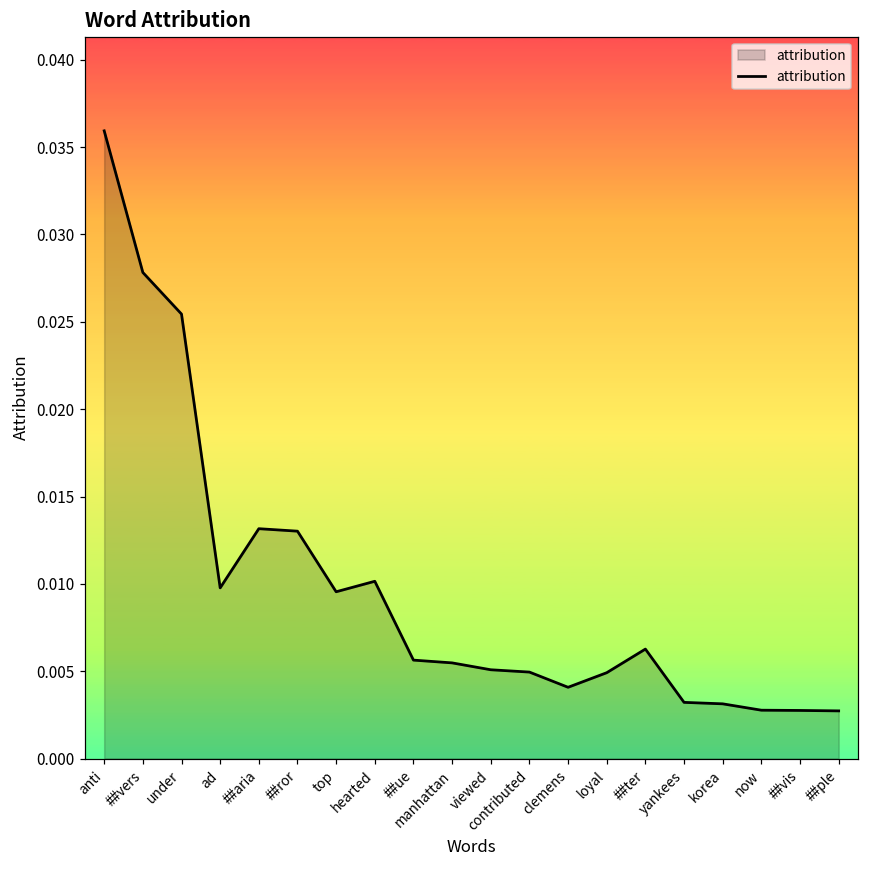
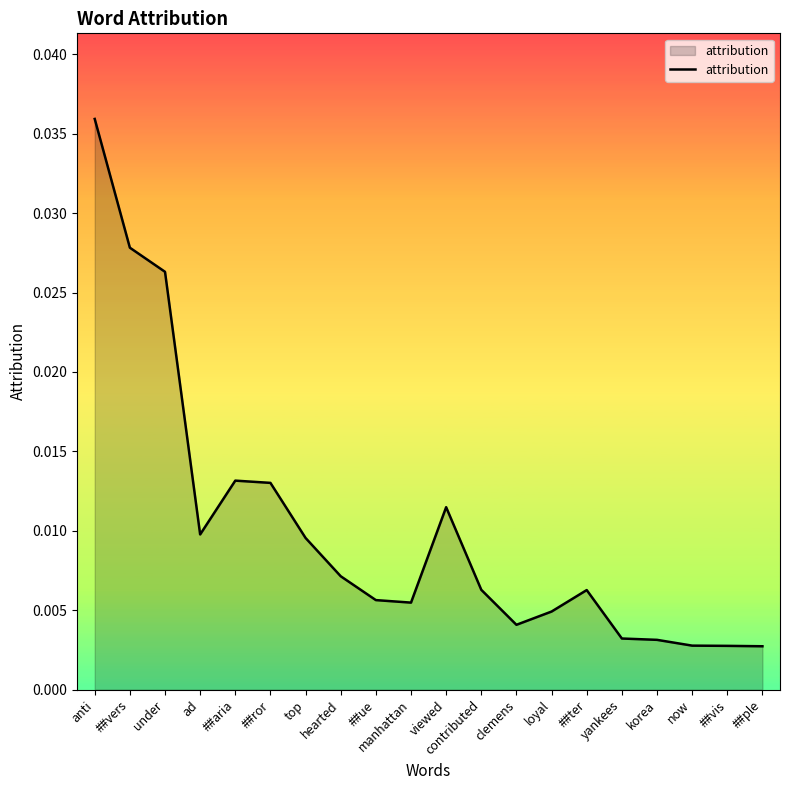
  {
    "anti": 0.0359,
    "##vers": 0.0278,
-   "under": 0.0254,
+   "under": 0.0263,
    "ad": 0.0098,
    "##aria": 0.0132,
    "##ror": 0.0130,
    "top": 0.0095,
-   "hearted": 0.0102,
+   "hearted": 0.0071,
    "##ue": 0.0056,
    "manhattan": 0.0055,
-   "viewed": 0.0051,
-   "contributed": 0.0050,
+   "viewed": 0.0115,
+   "contributed": 0.0063,
    "clemens": 0.0041,
    "loyal": 0.0049,
    "##ter": 0.0063,
    "yankees": 0.0032,
    "korea": 0.0031,
    "now": 0.0028,
    "##vis": 0.0028,
    "##ple": 0.0027
  }
